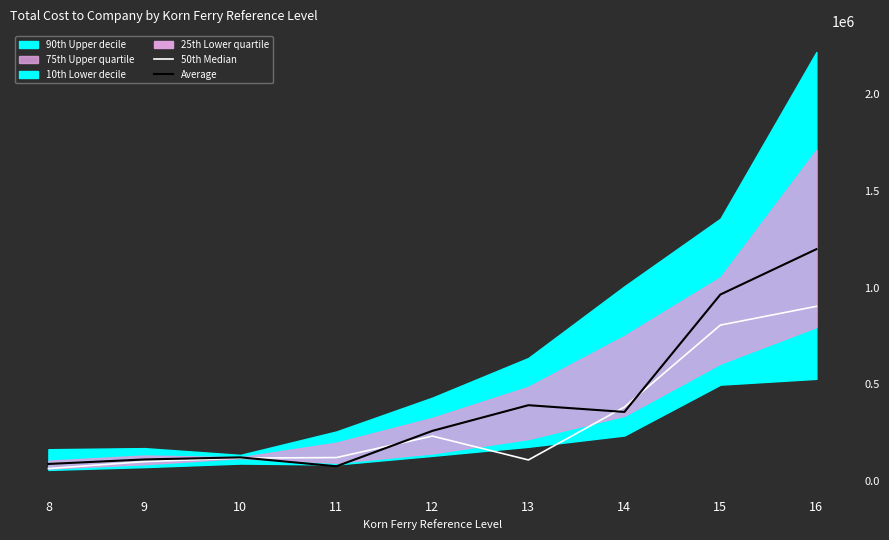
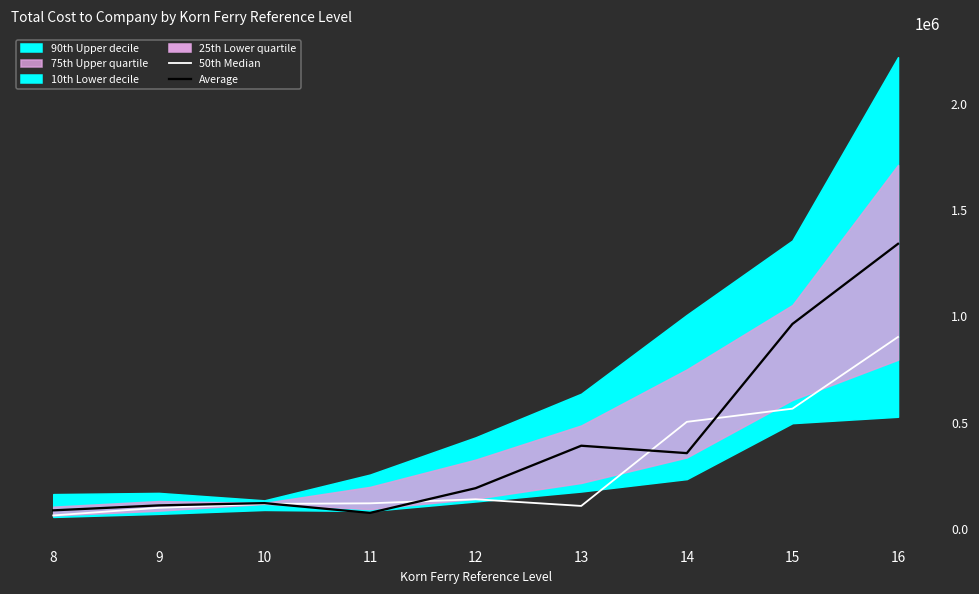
  {
    "50th Median": {
      "8": 60000,
      "11": 120000,
-     "12": 230000,
+     "12": 140000,
      "13": 110000,
-     "14": 380000,
-     "15": 810000,
+     "14": 500000,
+     "15": 570000,
      "16": 900000
    },
    "Average": {
      "8": 90000,
      "11": 70000,
-     "12": 260000,
+     "12": 190000,
      "13": 390000,
      "14": 360000,
      "15": 960000,
-     "16": 1200000
+     "16": 1340000
    }
  }
